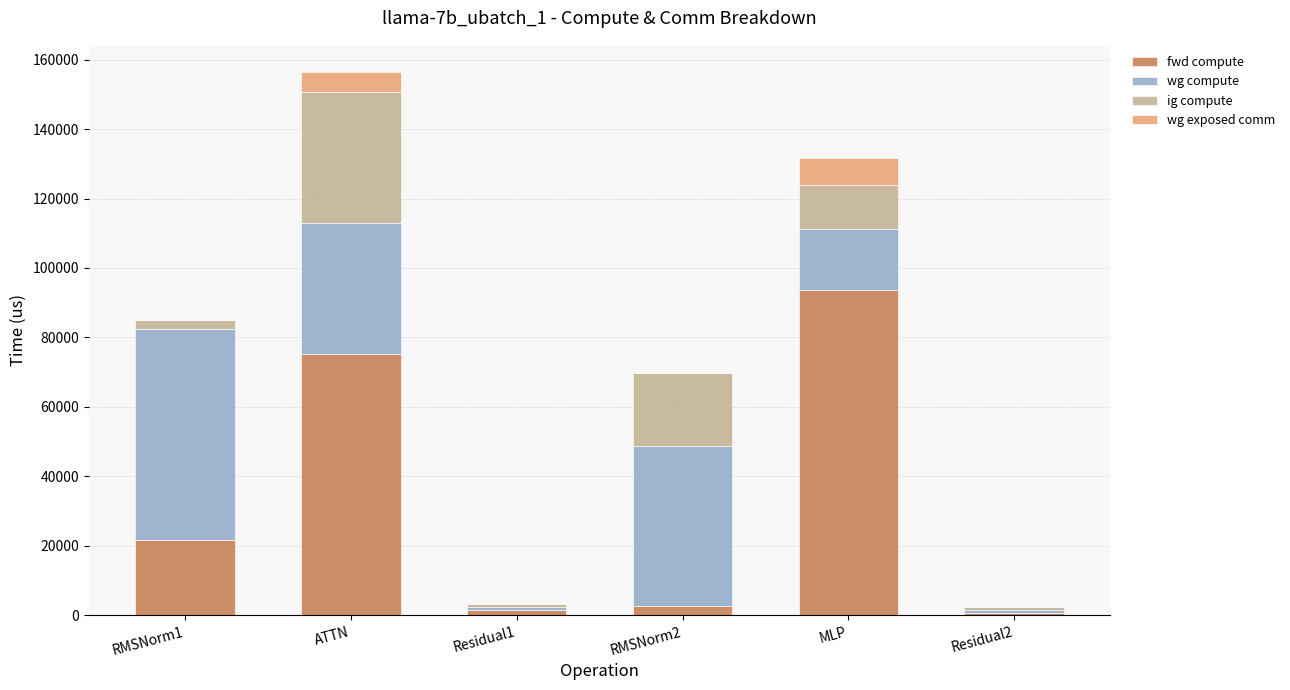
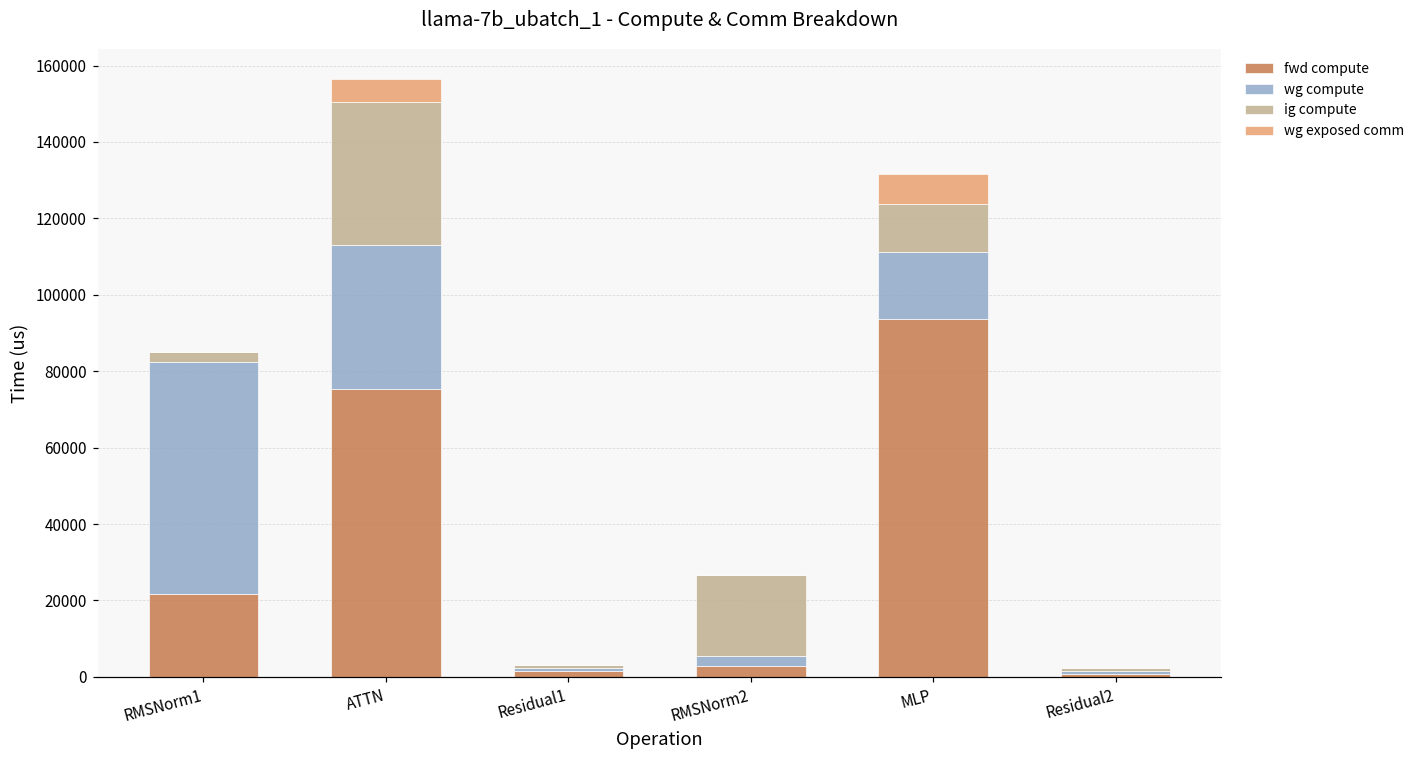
  {
    "fwd compute": {
      "RMSNorm1": 22000,
      "ATTN": 75000,
      "Residual1": 2000,
      "RMSNorm2": 3000,
      "MLP": 94000,
      "Residual2": 1000
    },
    "wg compute": {
      "RMSNorm1": 61000,
      "ATTN": 38000,
      "Residual1": 1000,
-     "RMSNorm2": 46000,
+     "RMSNorm2": 3000,
      "MLP": 17000,
      "Residual2": 1000
    }
  }
